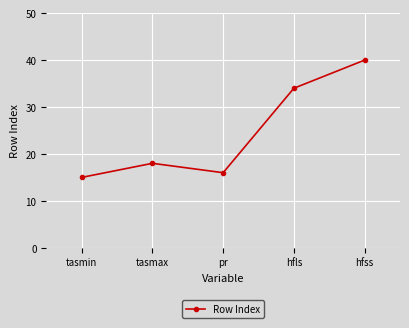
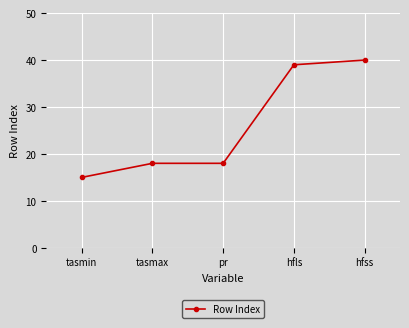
  {
    "tasmin": 15,
    "tasmax": 18,
-   "pr": 16,
-   "hfls": 34,
+   "pr": 18,
+   "hfls": 39,
    "hfss": 40
  }
